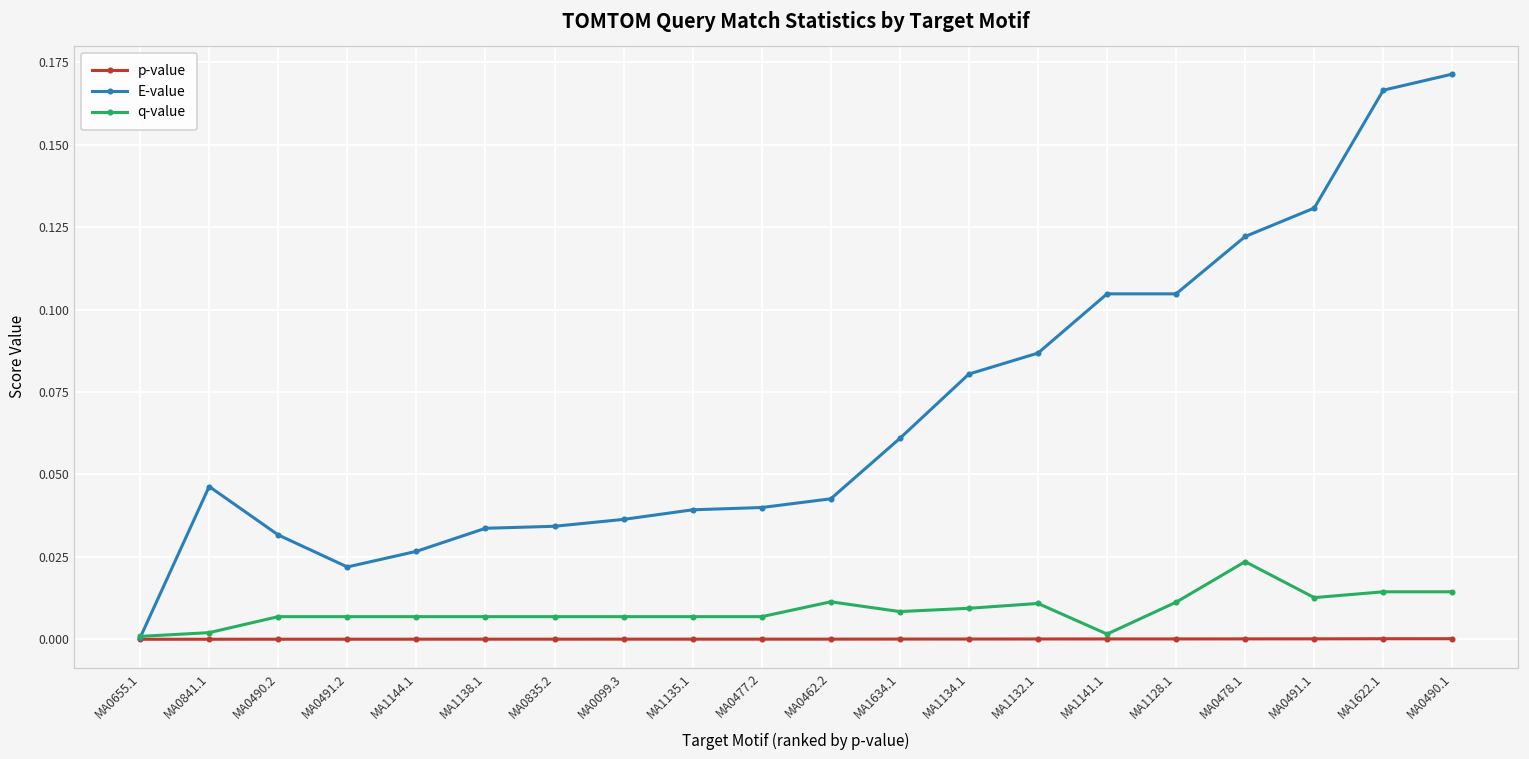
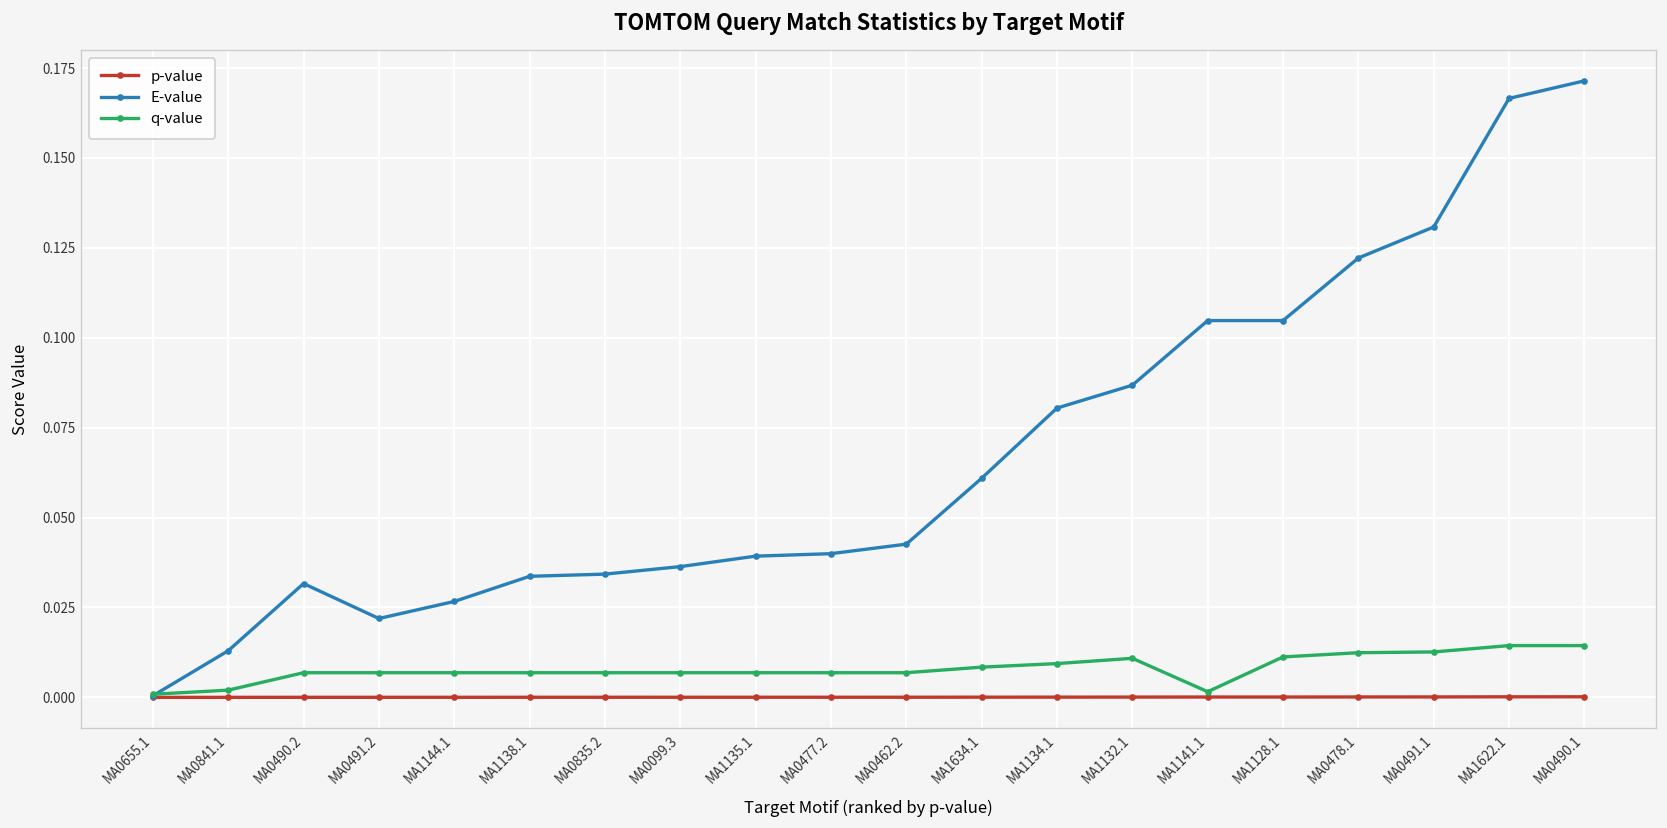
  {
    "p-value": {
      "MA0841.1": 0.000,
      "MA0490.2": 0.000,
      "MA0491.2": 0.000,
      "MA1144.1": 0.000,
      "MA1138.1": 0.000,
      "MA0835.2": 0.000,
      "MA0099.3": 0.000,
      "MA1135.1": 0.000,
      "MA0477.2": 0.000,
      "MA0462.2": 0.000,
      "MA1634.1": 0.000,
      "MA1134.1": 0.000,
      "MA1132.1": 0.000,
      "MA1141.1": 0.000,
      "MA1128.1": 0.000,
      "MA0478.1": 0.000,
      "MA0491.1": 0.000,
      "MA1622.1": 0.000,
      "MA0490.1": 0.000
    },
    "E-value": {
-     "MA0841.1": 0.046,
+     "MA0841.1": 0.013,
      "MA0490.2": 0.032,
      "MA0491.2": 0.022,
      "MA1144.1": 0.027,
      "MA1138.1": 0.034,
      "MA0835.2": 0.034,
      "MA0099.3": 0.036,
      "MA1135.1": 0.039,
      "MA0477.2": 0.040,
      "MA0462.2": 0.043,
      "MA1634.1": 0.061,
      "MA1134.1": 0.080,
      "MA1132.1": 0.087,
      "MA1141.1": 0.105,
      "MA1128.1": 0.105,
      "MA0478.1": 0.122,
      "MA0491.1": 0.131,
      "MA1622.1": 0.167,
      "MA0490.1": 0.171
    },
    "q-value": {
      "MA0841.1": 0.002,
      "MA0490.2": 0.007,
      "MA0491.2": 0.007,
      "MA1144.1": 0.007,
      "MA1138.1": 0.007,
      "MA0835.2": 0.007,
      "MA0099.3": 0.007,
      "MA1135.1": 0.007,
      "MA0477.2": 0.007,
-     "MA0462.2": 0.011,
+     "MA0462.2": 0.007,
      "MA1634.1": 0.008,
      "MA1134.1": 0.009,
      "MA1132.1": 0.011,
      "MA1141.1": 0.002,
      "MA1128.1": 0.011,
-     "MA0478.1": 0.024,
+     "MA0478.1": 0.012,
      "MA0491.1": 0.013,
      "MA1622.1": 0.014,
      "MA0490.1": 0.014
    }
  }
